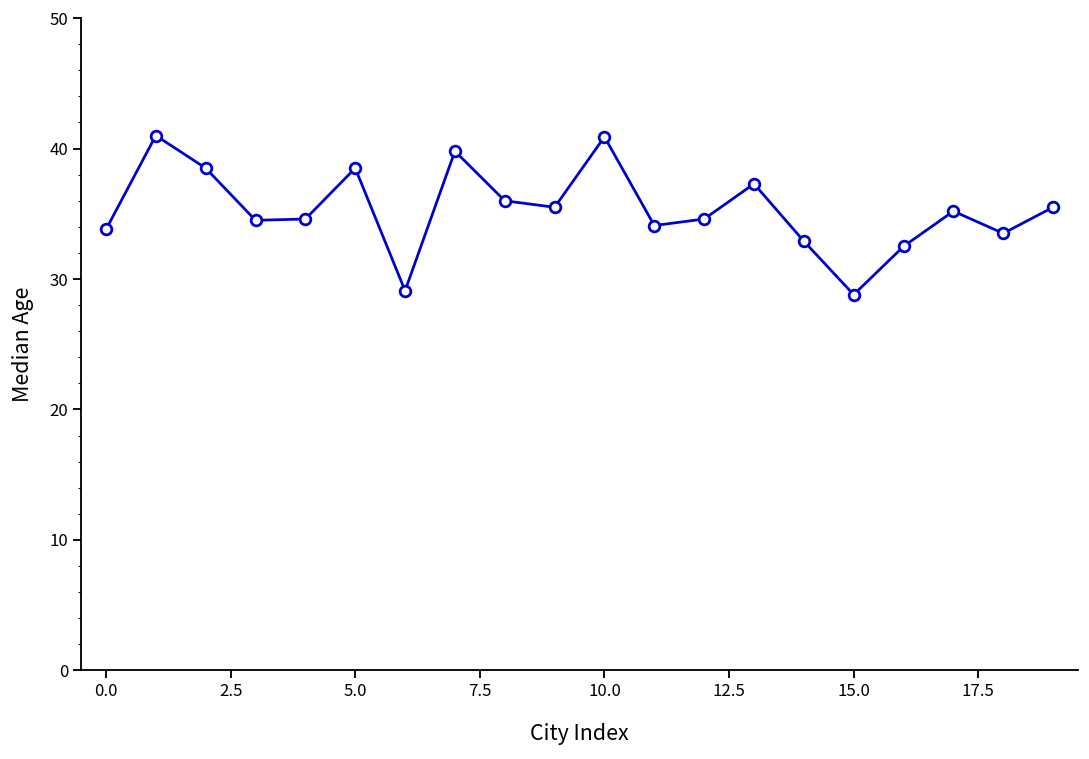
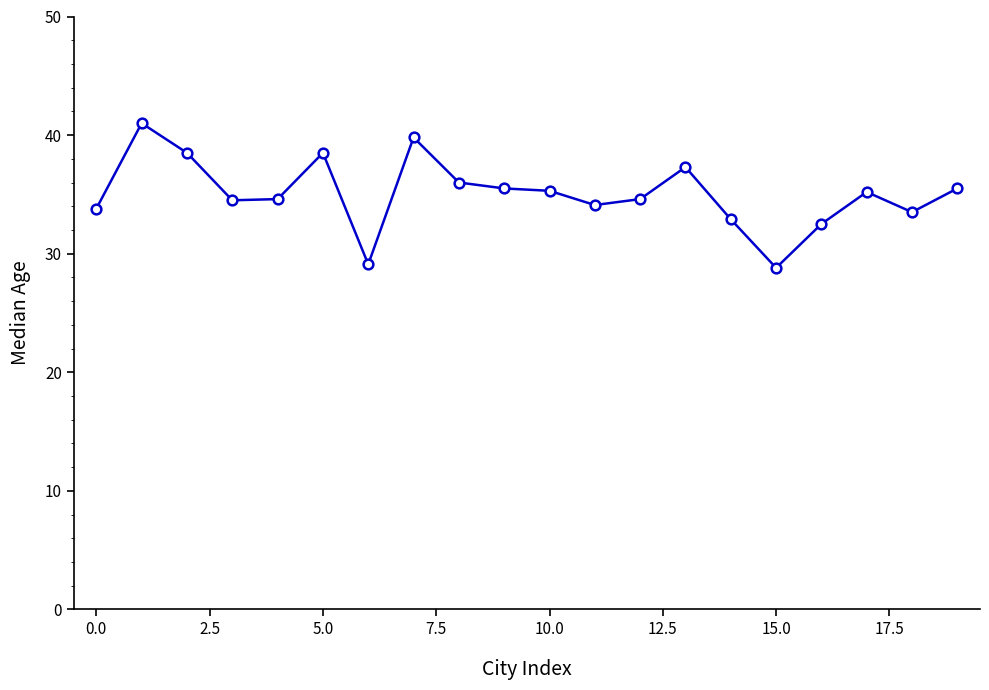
  {
    "0.0": 33.8,
    "5.0": 38.5,
-   "10.0": 40.9,
+   "10.0": 35.3,
    "15.0": 28.8
  }
